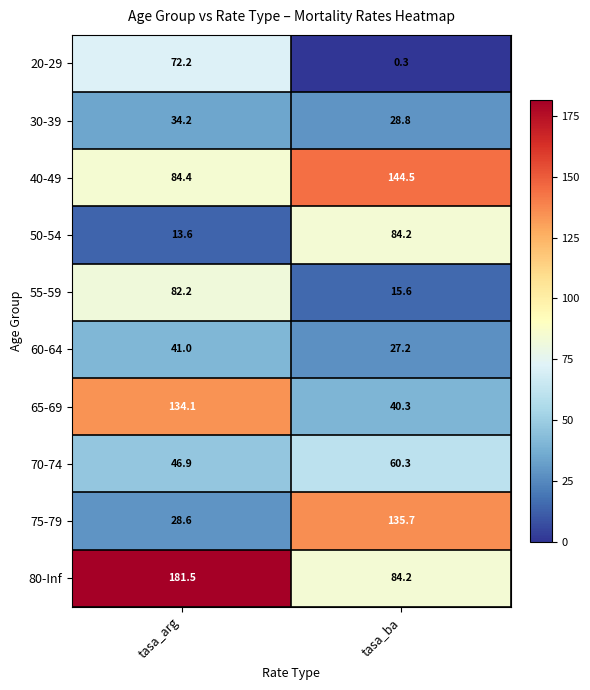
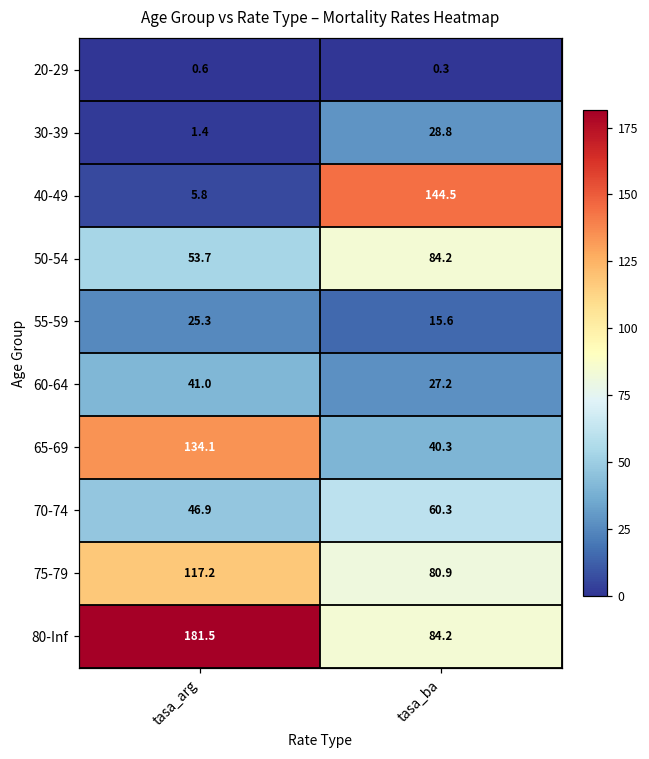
  {
    "20-29": {
-     "tasa_arg": 72.2,
+     "tasa_arg": 0.6,
      "tasa_ba": 0.3
    },
    "30-39": {
-     "tasa_arg": 34.2,
+     "tasa_arg": 1.4,
      "tasa_ba": 28.8
    },
    "40-49": {
-     "tasa_arg": 84.4,
+     "tasa_arg": 5.8,
      "tasa_ba": 144.5
    },
    "50-54": {
-     "tasa_arg": 13.6,
+     "tasa_arg": 53.7,
      "tasa_ba": 84.2
    },
    "55-59": {
-     "tasa_arg": 82.2,
+     "tasa_arg": 25.3,
      "tasa_ba": 15.6
    },
    "60-64": {
      "tasa_arg": 41.0,
      "tasa_ba": 27.2
    },
    "65-69": {
      "tasa_arg": 134.1,
      "tasa_ba": 40.3
    },
    "70-74": {
      "tasa_arg": 46.9,
      "tasa_ba": 60.3
    },
    "75-79": {
-     "tasa_arg": 28.6,
-     "tasa_ba": 135.7
+     "tasa_arg": 117.2,
+     "tasa_ba": 80.9
    },
    "80-Inf": {
      "tasa_arg": 181.5,
      "tasa_ba": 84.2
    }
  }
